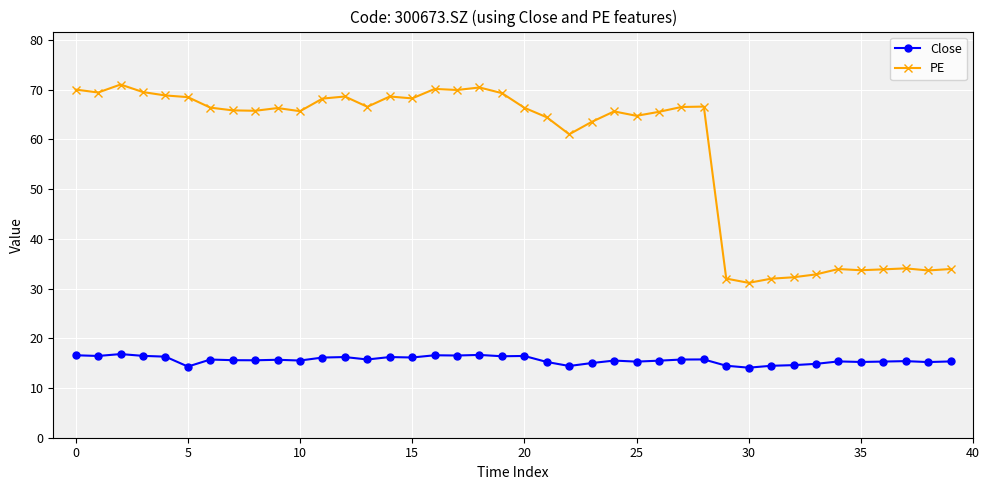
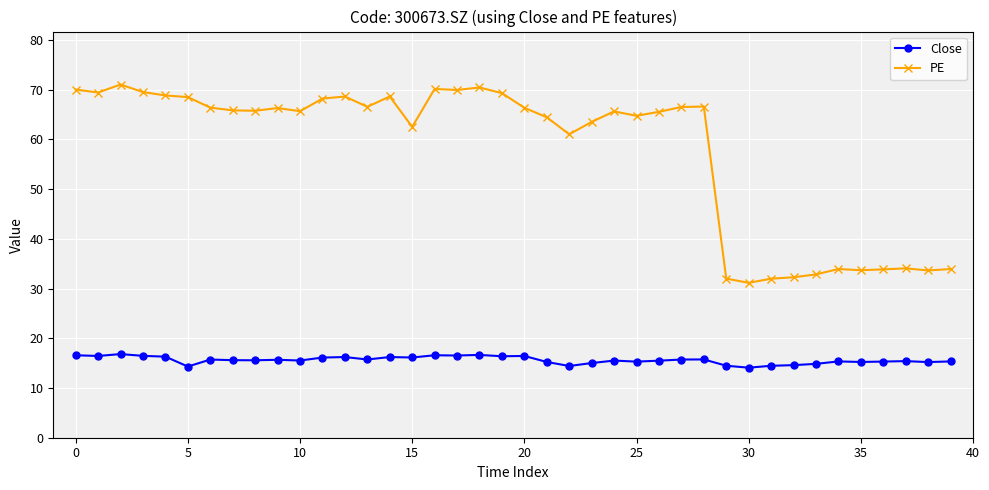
  {
    "Close": {
      "0": 17,
      "5": 14,
      "10": 16,
      "15": 16,
      "20": 16,
      "25": 15,
      "30": 14,
      "35": 15
    },
    "PE": {
      "0": 70,
      "5": 68,
      "10": 66,
-     "15": 68,
+     "15": 63,
      "20": 66,
      "25": 65,
      "30": 31,
      "35": 34
    }
  }
